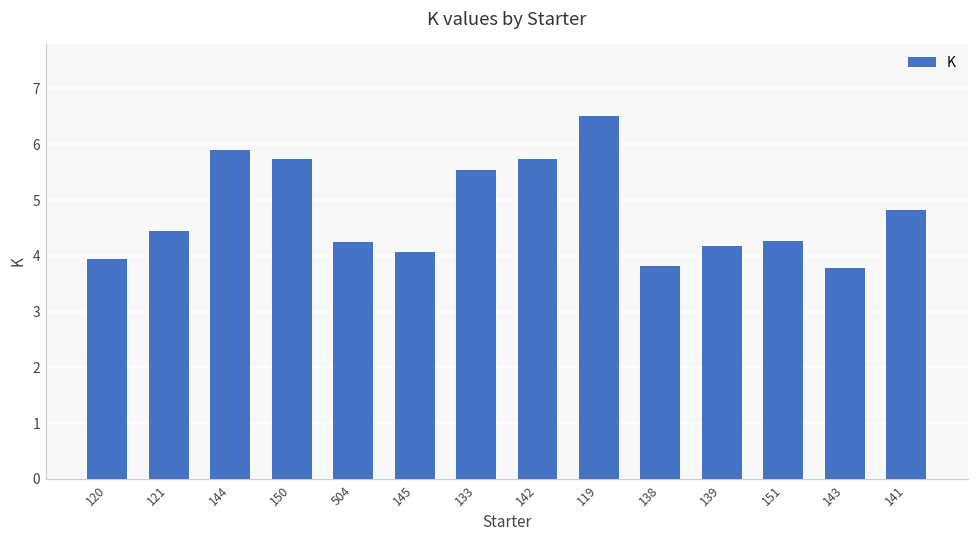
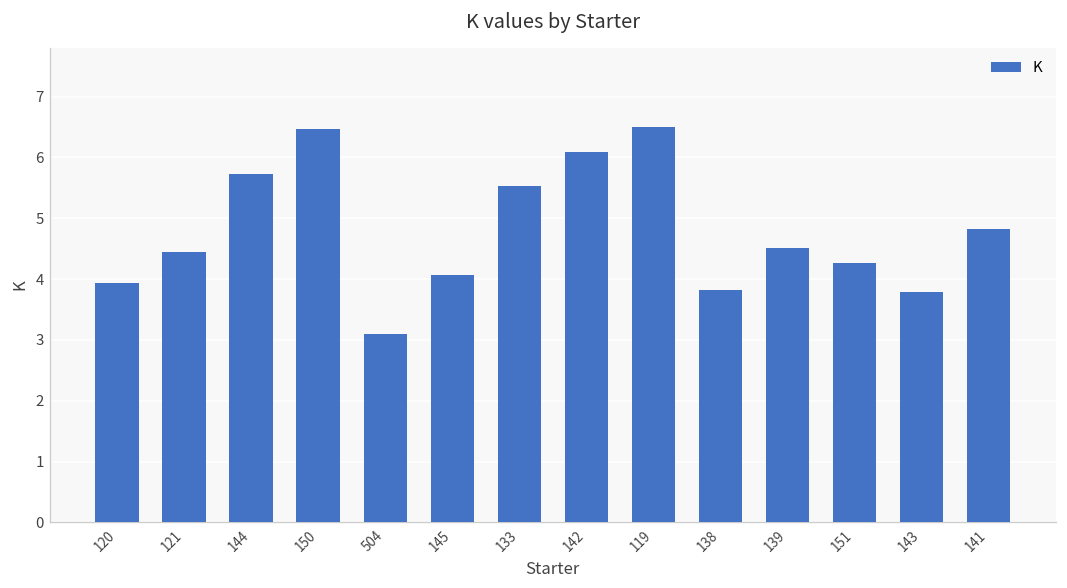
  {
    "120": 3.9,
    "121": 4.4,
-   "144": 5.9,
-   "150": 5.7,
-   "504": 4.3,
+   "144": 5.7,
+   "150": 6.5,
+   "504": 3.1,
    "145": 4.1,
    "133": 5.5,
-   "142": 5.7,
+   "142": 6.1,
    "119": 6.5,
    "138": 3.8,
-   "139": 4.2,
+   "139": 4.5,
    "151": 4.3,
    "143": 3.8,
    "141": 4.8
  }
